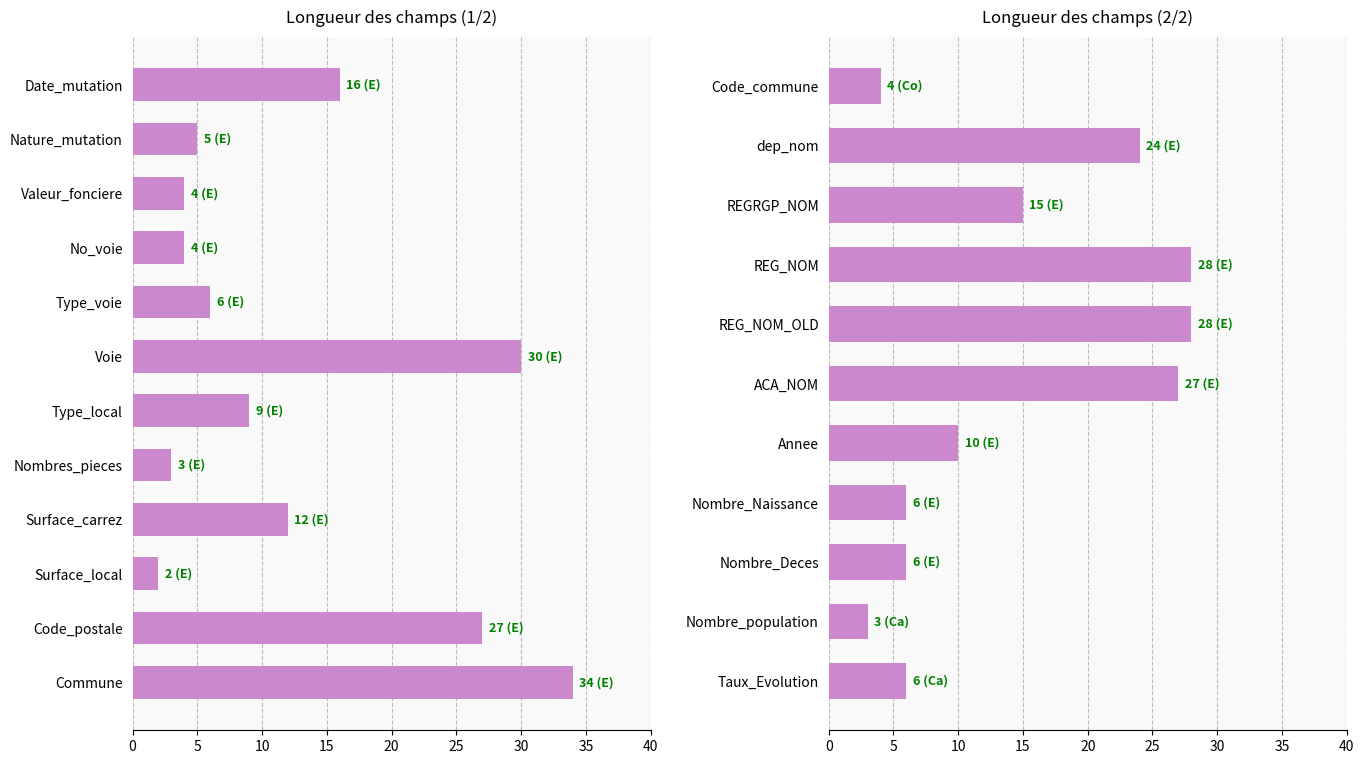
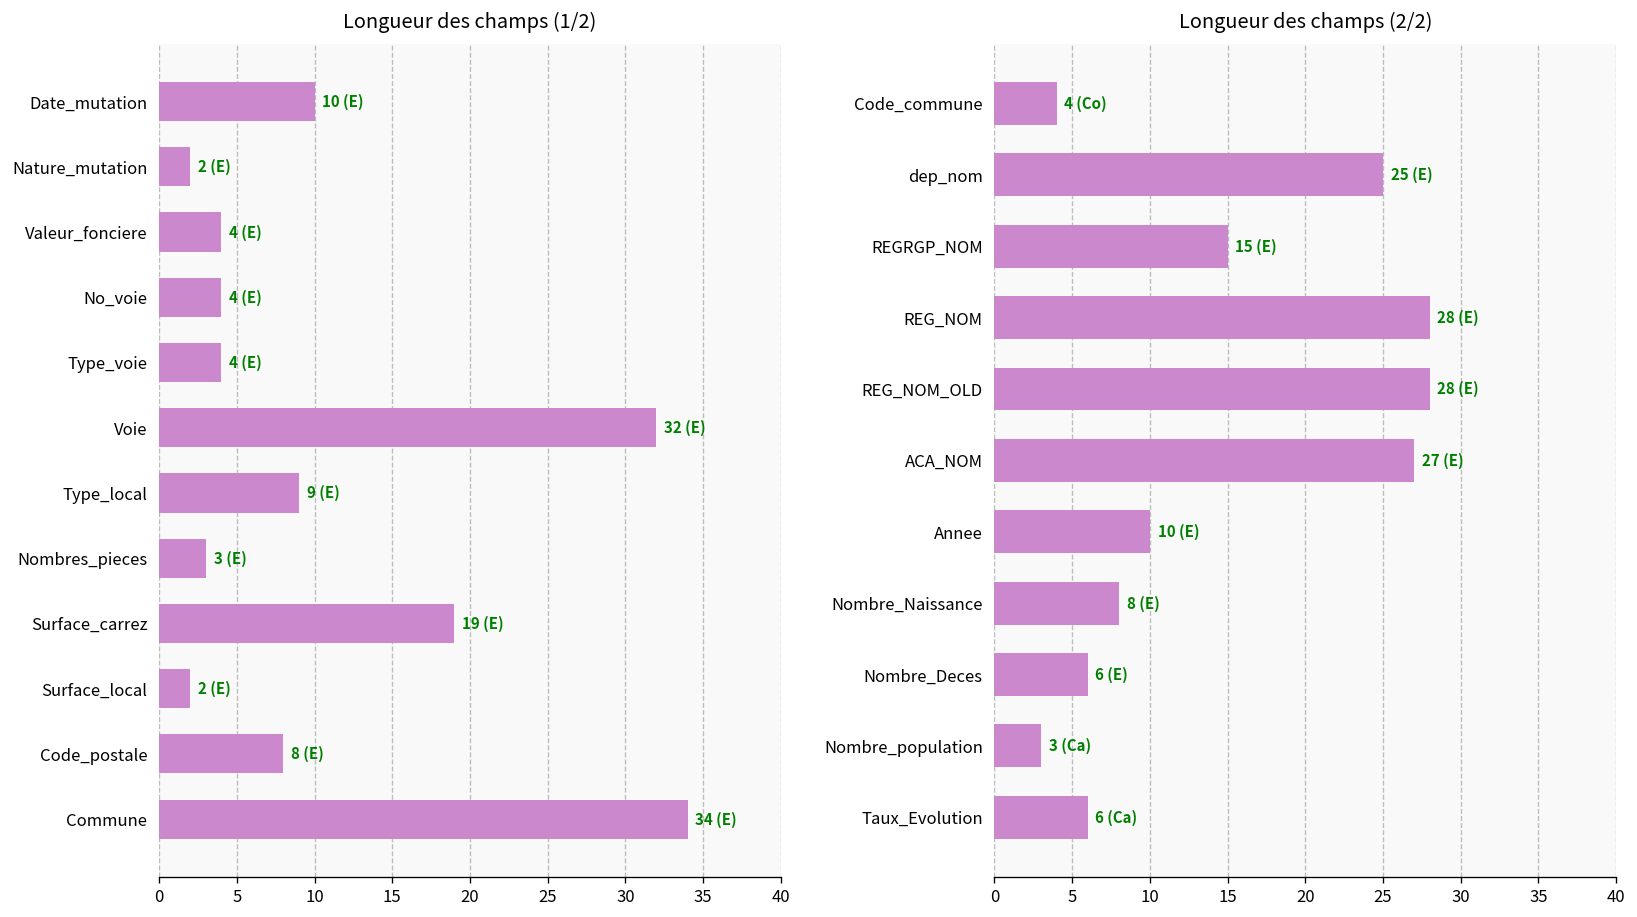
  {
    "Longueur des champs (1/2)": {
-     "Date_mutation": 16,
-     "Nature_mutation": 5,
+     "Date_mutation": 10,
+     "Nature_mutation": 2,
      "Valeur_fonciere": 4,
      "No_voie": 4,
-     "Type_voie": 6,
-     "Voie": 30,
+     "Type_voie": 4,
+     "Voie": 32,
      "Type_local": 9,
      "Nombres_pieces": 3,
-     "Surface_carrez": 12,
+     "Surface_carrez": 19,
      "Surface_local": 2,
-     "Code_postale": 27,
+     "Code_postale": 8,
      "Commune": 34
    },
    "Longueur des champs (2/2)": {
      "Code_commune": 4,
-     "dep_nom": 24,
+     "dep_nom": 25,
      "REGRGP_NOM": 15,
      "REG_NOM": 28,
      "REG_NOM_OLD": 28,
      "ACA_NOM": 27,
      "Annee": 10,
-     "Nombre_Naissance": 6,
+     "Nombre_Naissance": 8,
      "Nombre_Deces": 6,
      "Nombre_population": 3,
      "Taux_Evolution": 6
    }
  }
